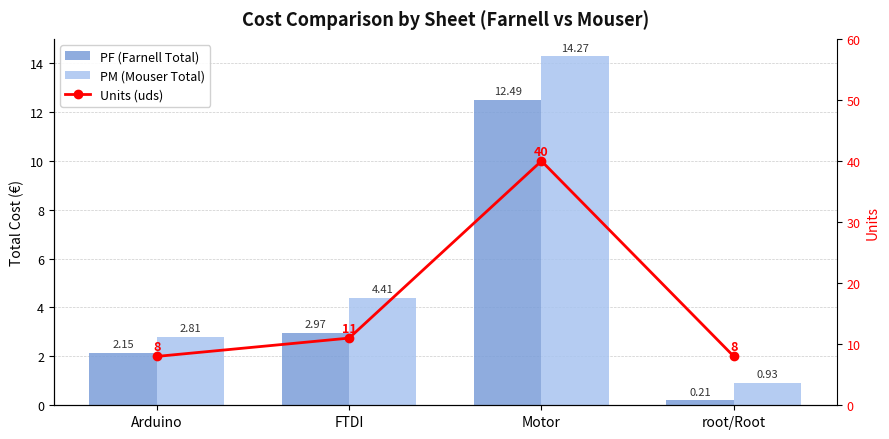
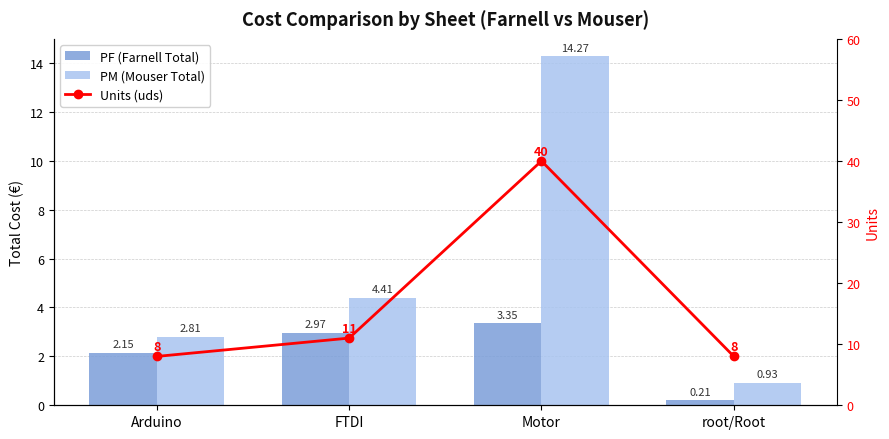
  {
    "PF (Farnell Total)": {
      "Arduino": 2.15,
      "FTDI": 2.97,
-     "Motor": 12.49,
+     "Motor": 3.35,
      "root/Root": 0.21
    },
    "PM (Mouser Total)": {
      "Arduino": 2.81,
      "FTDI": 4.41,
      "Motor": 14.27,
      "root/Root": 0.93
    },
    "Units (uds)": {
      "Arduino": 8,
      "FTDI": 11,
      "Motor": 40,
      "root/Root": 8
    }
  }
